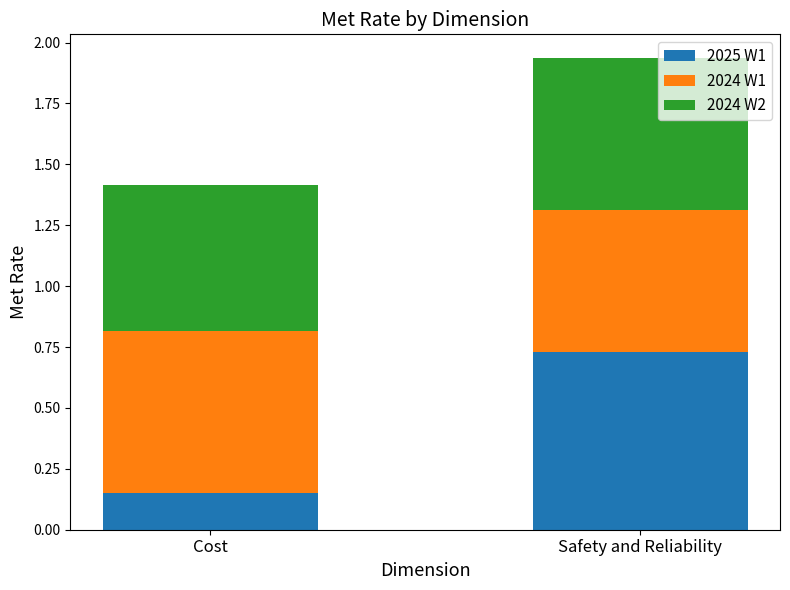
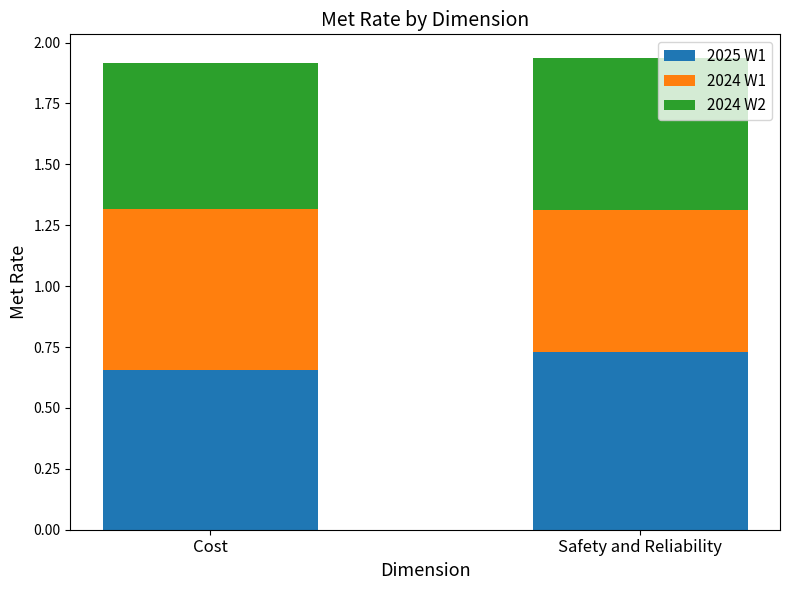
  {
    "2025 W1": {
-     "Cost": 0.15,
+     "Cost": 0.65,
      "Safety and Reliability": 0.73
    },
    "2024 W1": {
      "Cost": 0.66,
      "Safety and Reliability": 0.58
    },
    "2024 W2": {
      "Cost": 0.60,
      "Safety and Reliability": 0.63
    }
  }
